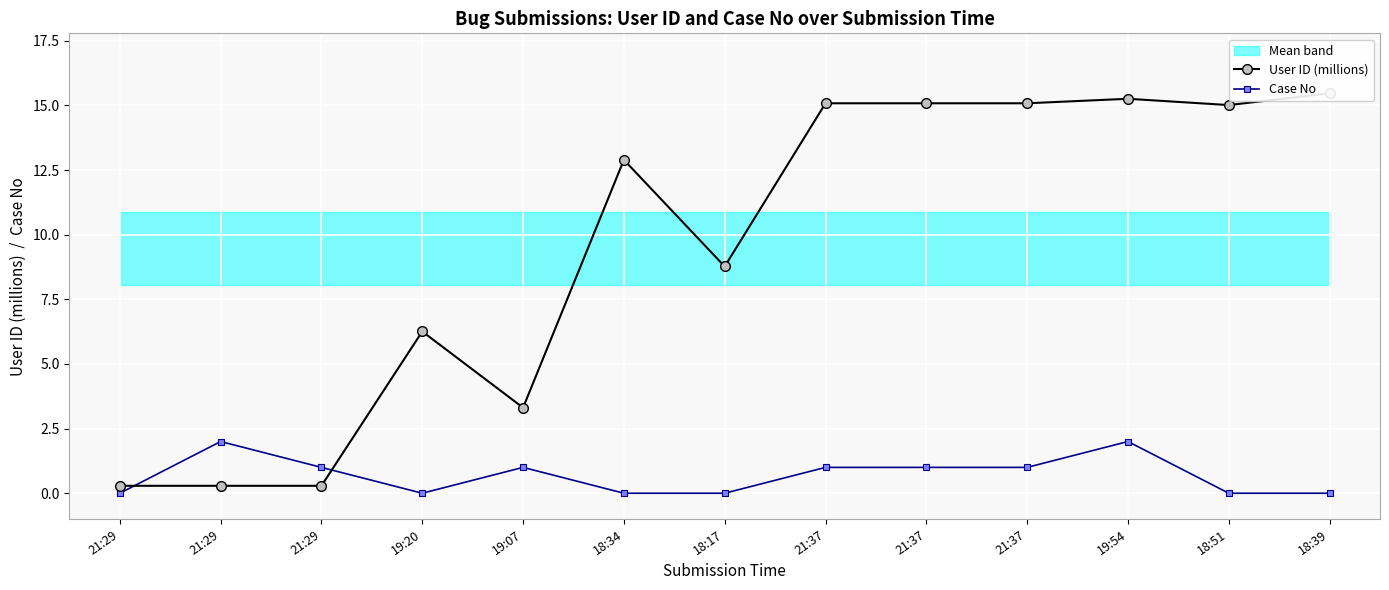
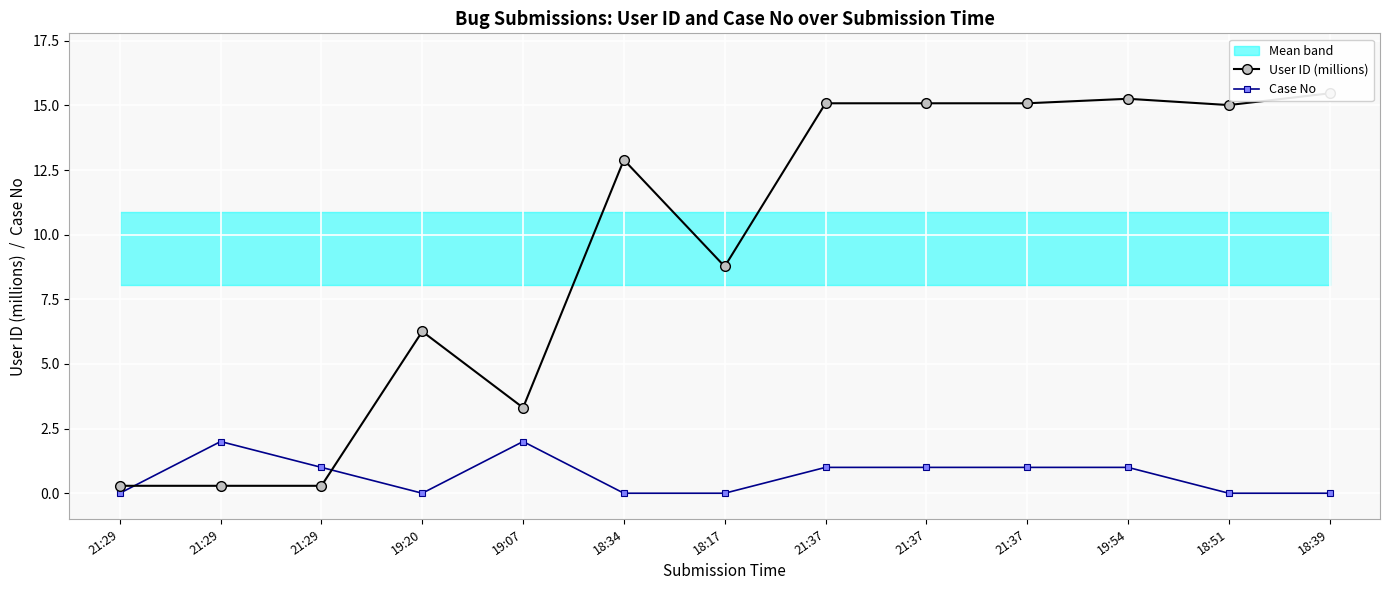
  {
    "User ID (millions)": {
      "19:20": 6.3,
      "19:07": 3.3,
      "18:34": 12.9,
      "18:17": 8.8,
      "19:54": 15.3,
      "18:51": 15
    },
    "Mean band": {
      "19:20": 10.9,
      "19:07": 10.9,
      "18:34": 10.9,
      "18:17": 10.9,
      "19:54": 10.9,
      "18:51": 10.9,
      "18:39": 10.9
    },
    "Case No": {
      "19:20": 0,
-     "19:07": 1,
+     "19:07": 2,
      "18:34": 0,
      "18:17": 0,
-     "19:54": 2,
+     "19:54": 1,
      "18:51": 0,
      "18:39": 0
    }
  }
